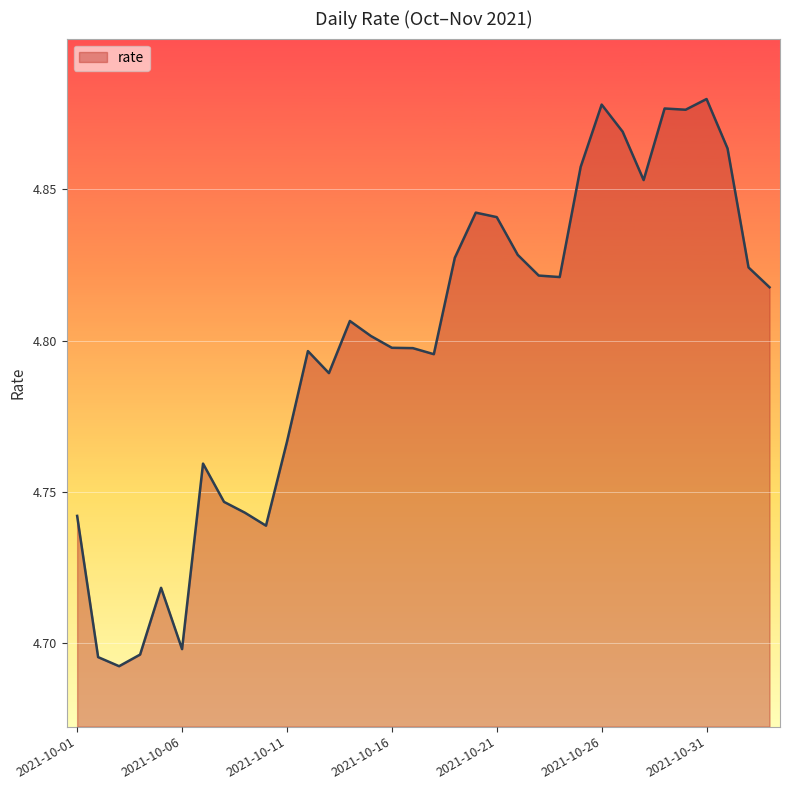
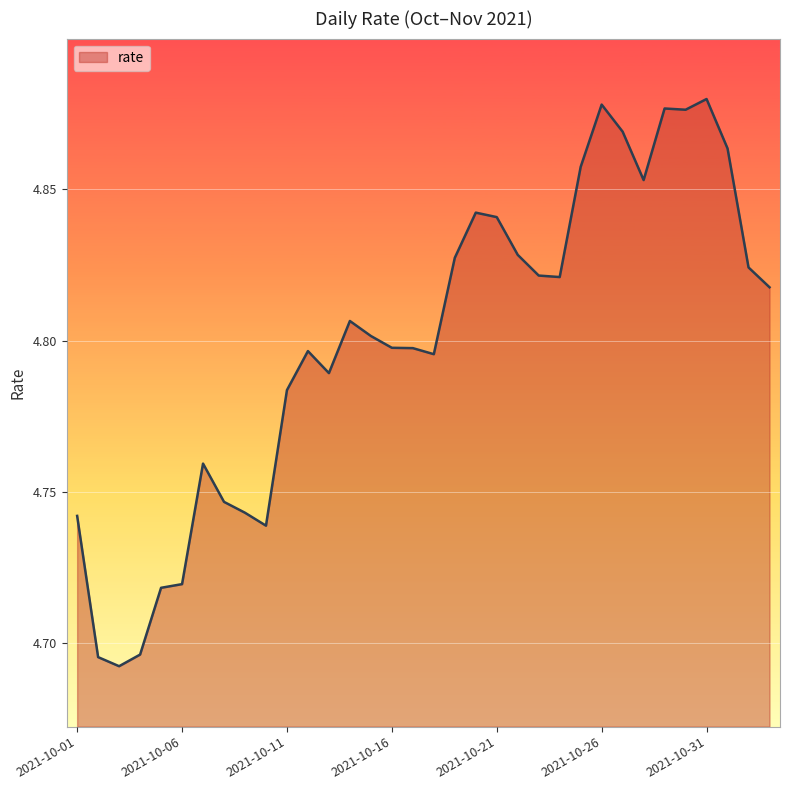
  {
    "2021-10-01": 4.742,
-   "2021-10-06": 4.698,
-   "2021-10-11": 4.766,
+   "2021-10-06": 4.719,
+   "2021-10-11": 4.784,
    "2021-10-16": 4.798,
    "2021-10-21": 4.841,
    "2021-10-26": 4.878,
    "2021-10-31": 4.880
  }
